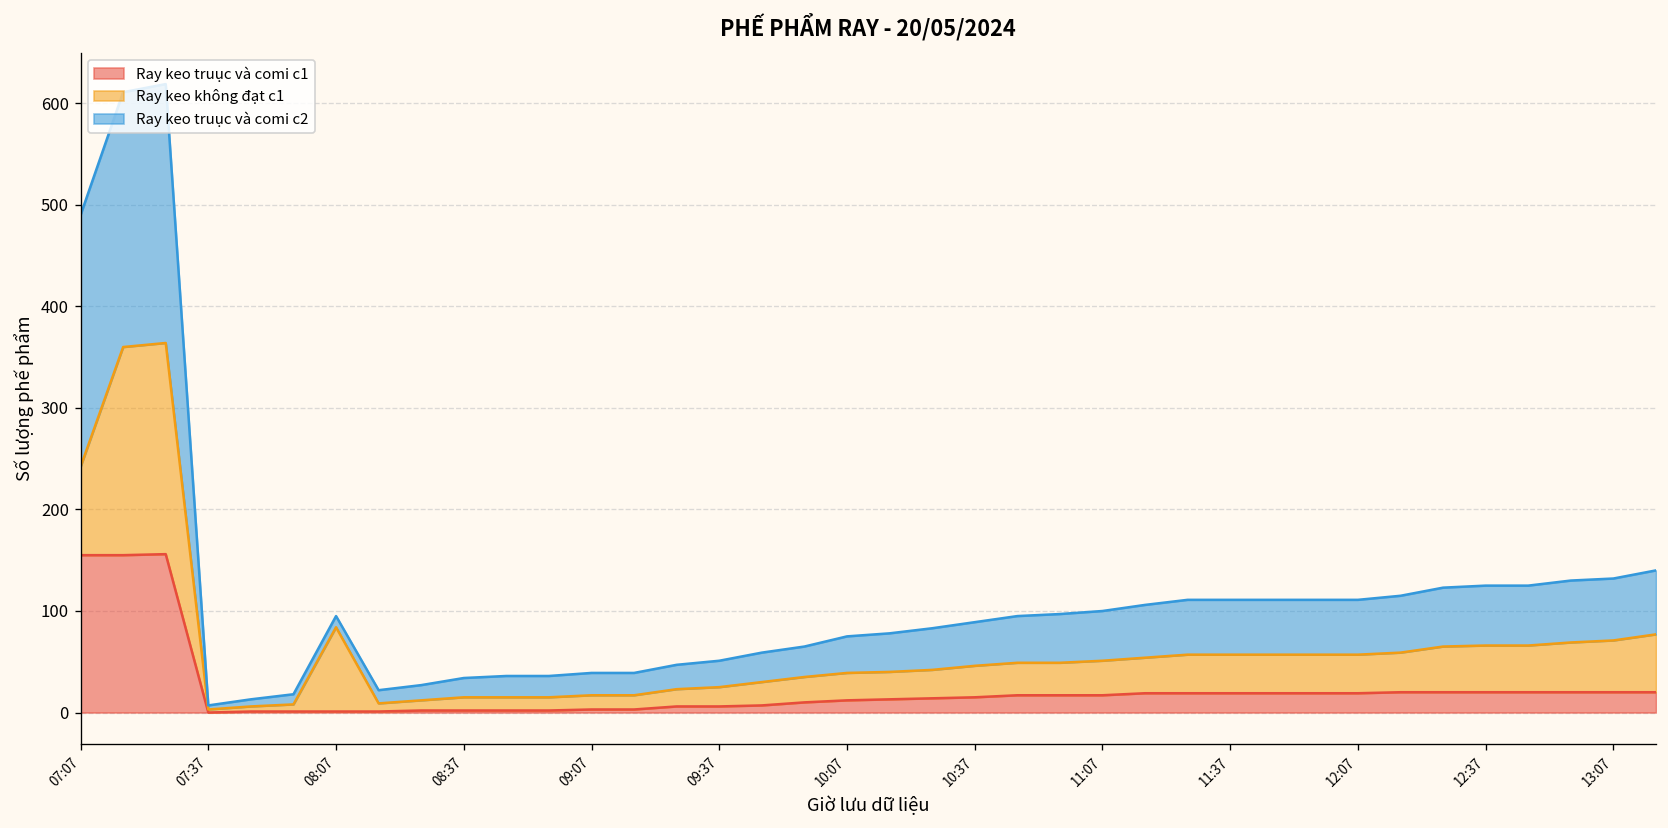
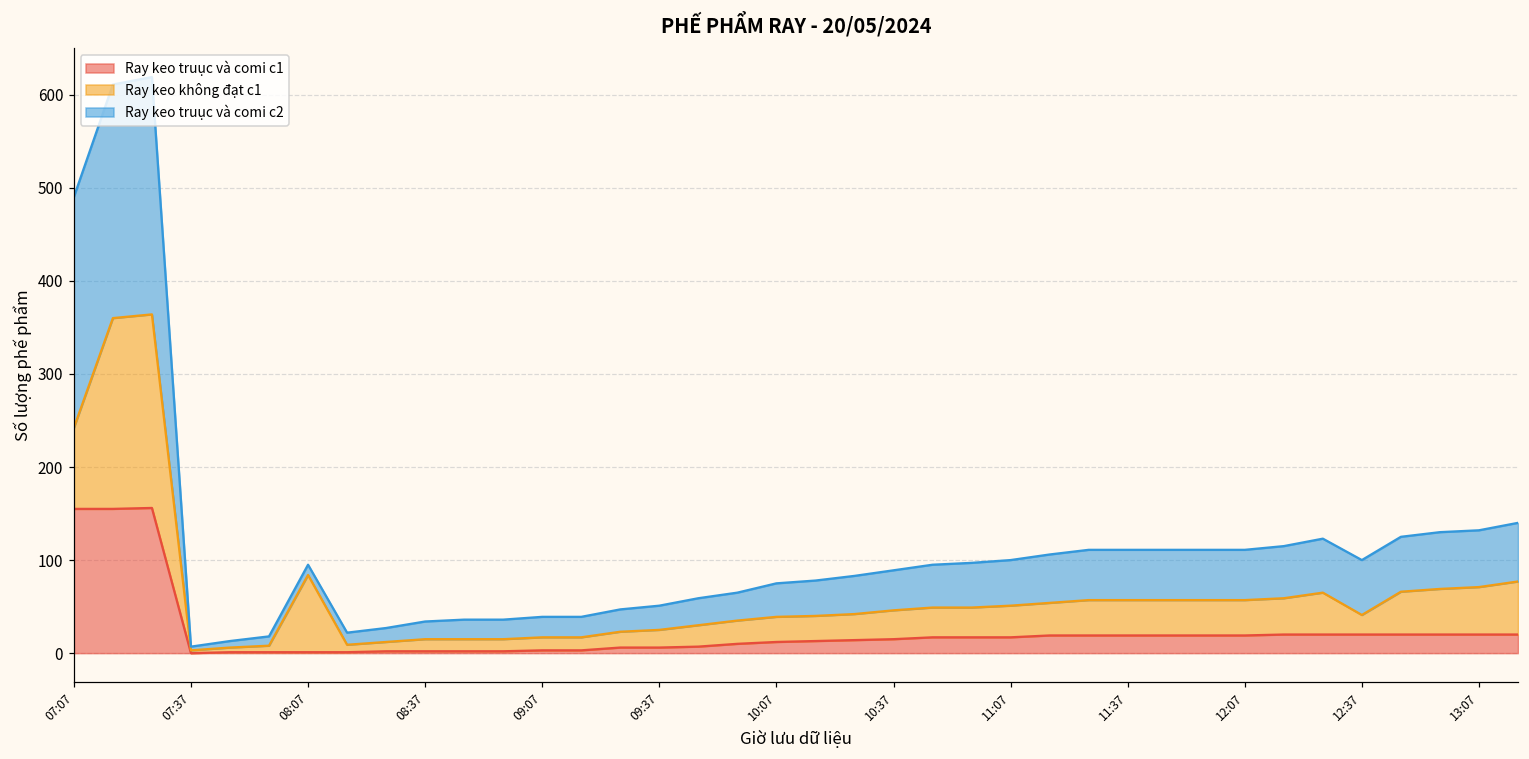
  {
    "Ray keo truục và comi c1": {
      "07:07": 160,
      "07:37": 0,
      "08:07": 0,
      "08:37": 0,
      "09:07": 0,
      "09:37": 10,
      "10:07": 10,
      "10:37": 20,
      "11:07": 20,
      "11:37": 20,
      "12:07": 20,
      "12:37": 20,
      "13:07": 20
    },
    "Ray keo không đạt c1": {
      "07:07": 90,
      "07:37": 0,
      "08:07": 80,
      "08:37": 10,
      "09:07": 10,
      "09:37": 20,
      "10:07": 30,
      "10:37": 30,
      "11:07": 30,
      "11:37": 40,
      "12:07": 40,
-     "12:37": 50,
+     "12:37": 20,
      "13:07": 50
    },
    "Ray keo truục và comi c2": {
      "07:07": 250,
      "07:37": 0,
      "08:07": 10,
      "08:37": 20,
      "09:07": 20,
      "09:37": 30,
      "10:07": 40,
      "10:37": 40,
      "11:07": 50,
      "11:37": 50,
      "12:07": 50,
      "12:37": 60,
      "13:07": 60
    }
  }
